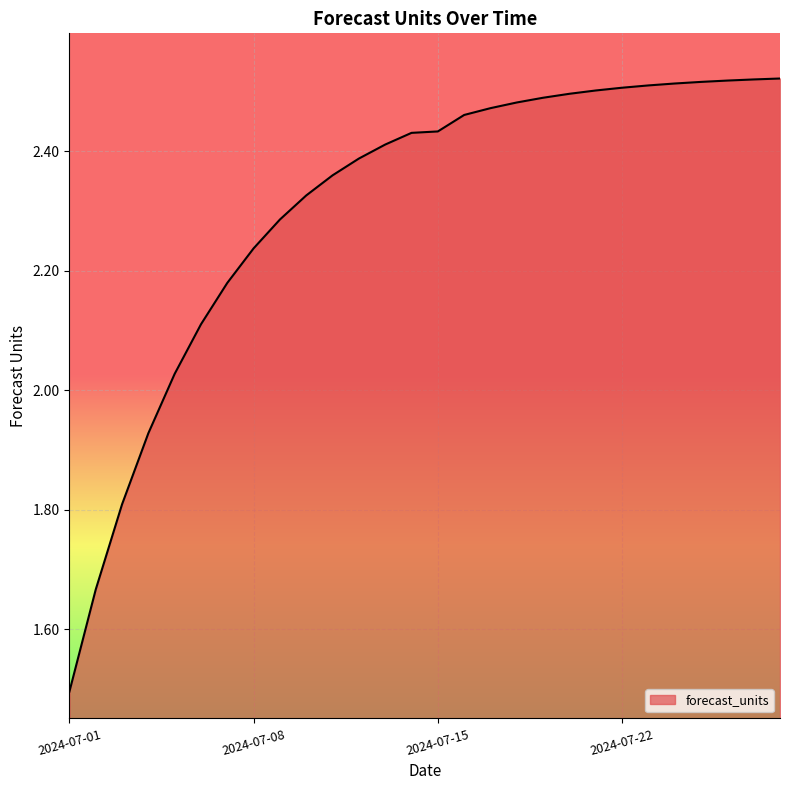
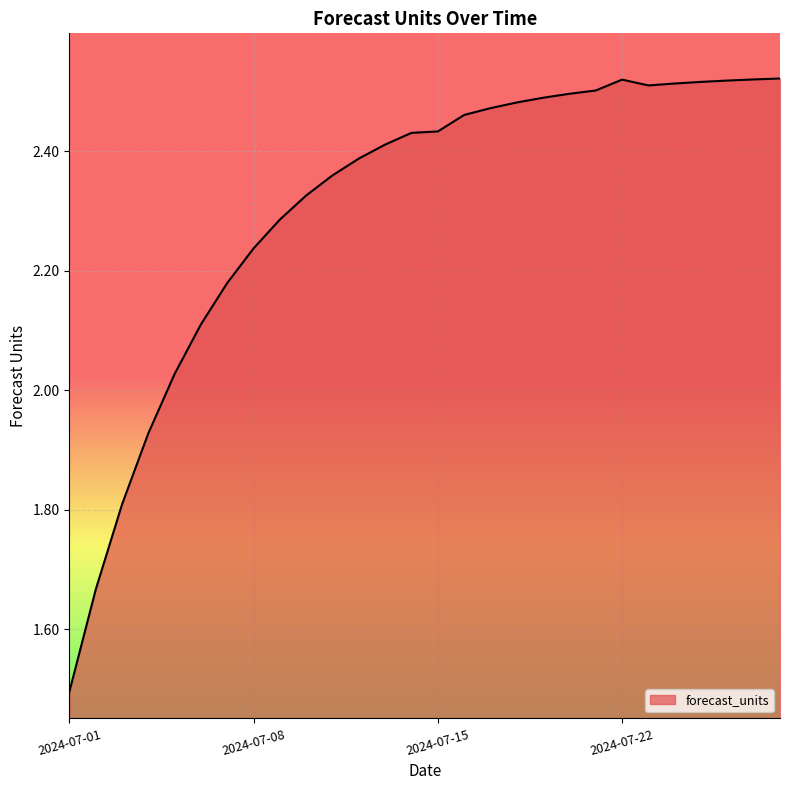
  {
    "2024-07-01": 1.50,
    "2024-07-08": 2.24,
    "2024-07-15": 2.43,
-   "2024-07-22": 2.51
+   "2024-07-22": 2.52
  }
